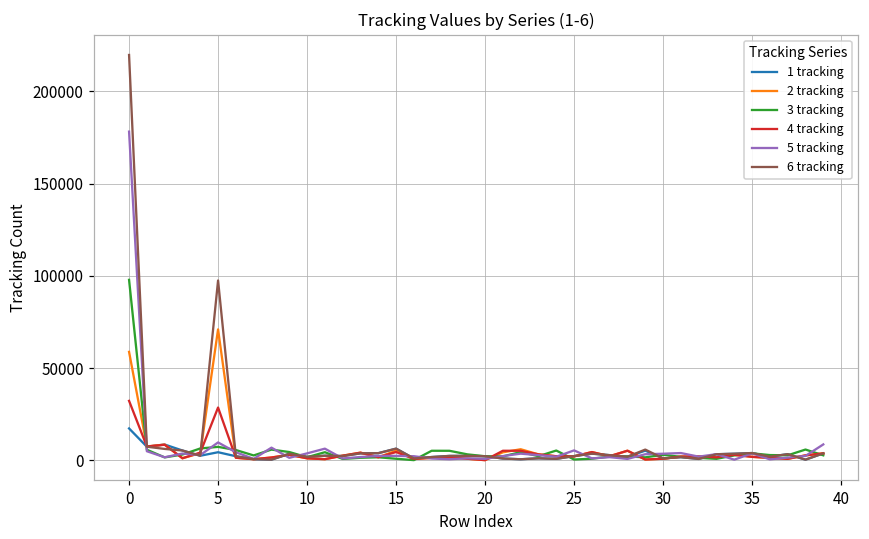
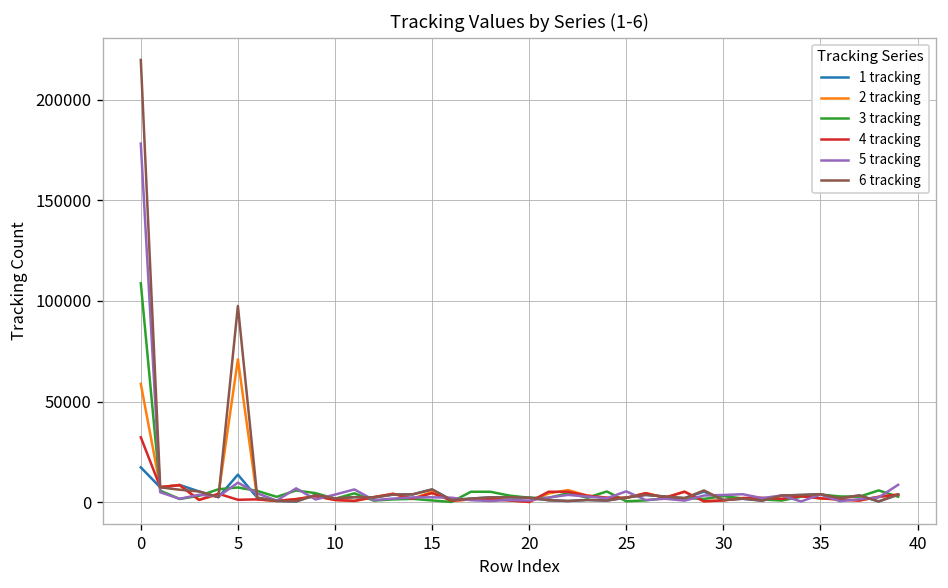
  {
    "1 tracking": {
      "0": 17000,
-     "5": 4000
+     "5": 14000
    },
    "2 tracking": {
      "0": 59000,
      "5": 71000
    },
    "3 tracking": {
-     "0": 98000,
+     "0": 109000,
      "5": 7000,
      "15": 1000,
      "25": 0
    },
    "4 tracking": {
      "0": 32000,
-     "5": 29000
+     "5": 1000
    },
    "5 tracking": {
      "0": 178000,
      "5": 10000,
      "10": 4000,
      "15": 2000,
      "25": 5000
    },
    "6 tracking": {
      "0": 220000,
      "5": 97000
    }
  }
